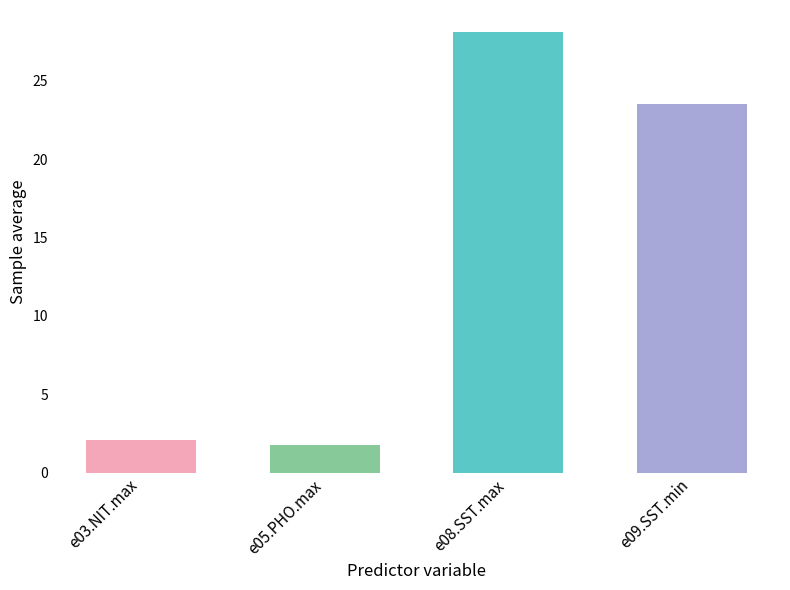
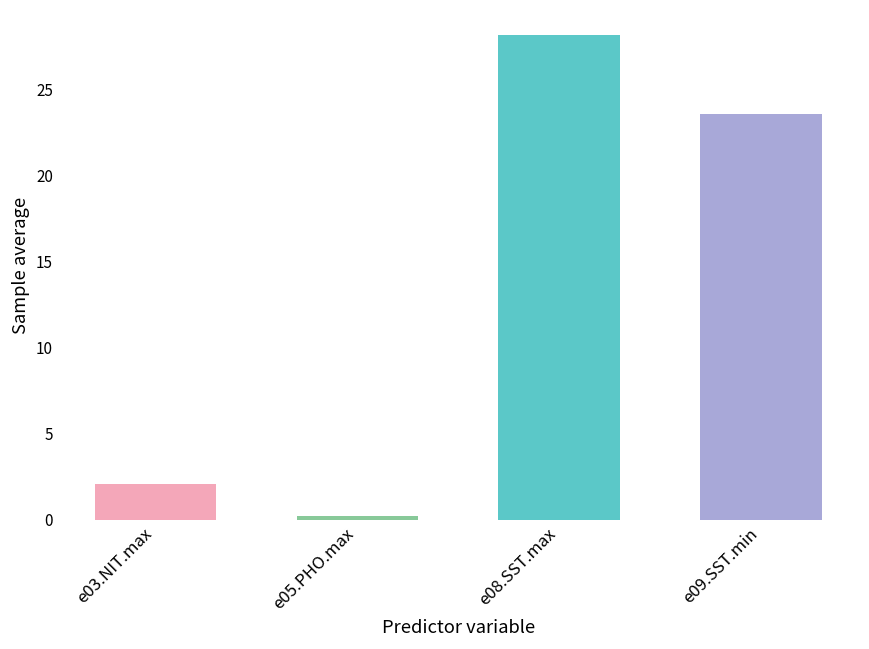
  {
    "e03.NIT.max": 2.1,
-   "e05.PHO.max": 1.8,
+   "e05.PHO.max": 0.2,
    "e08.SST.max": 28.1,
    "e09.SST.min": 23.5
  }
